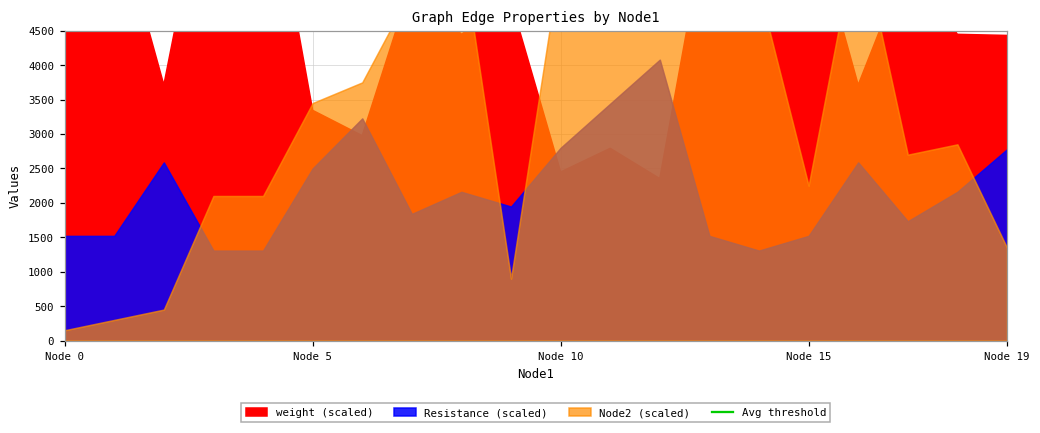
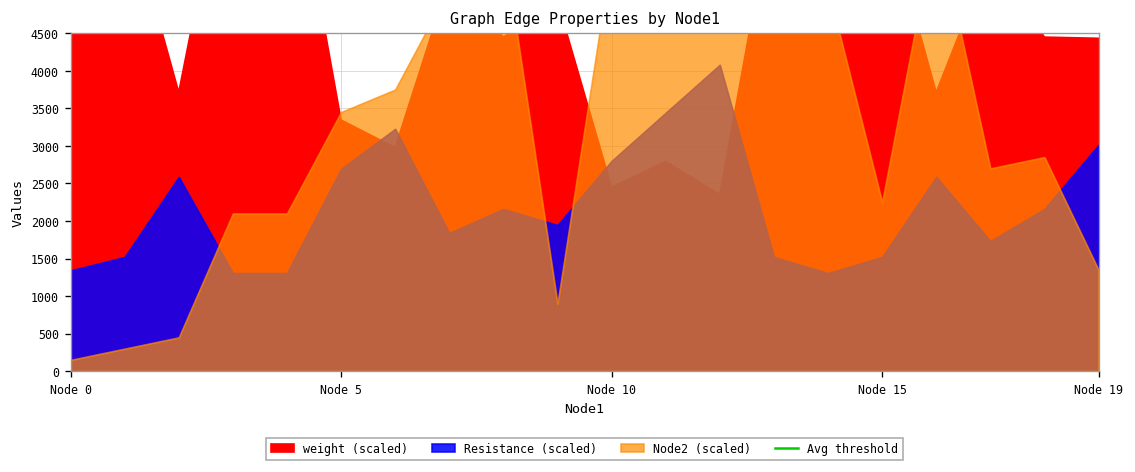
  {
    "weight (scaled)": {
      "Node 5": 3300,
      "Node 10": 2400,
      "Node 19": 4400
    },
    "Resistance (scaled)": {
-     "Node 0": 1500,
-     "Node 5": 2500,
+     "Node 0": 1300,
+     "Node 5": 2700,
      "Node 10": 2800,
      "Node 15": 1500,
-     "Node 19": 2800
+     "Node 19": 3000
    },
    "Node2 (scaled)": {
      "Node 0": 200,
      "Node 5": 3500,
      "Node 15": 2300,
      "Node 19": 1400
    }
  }
